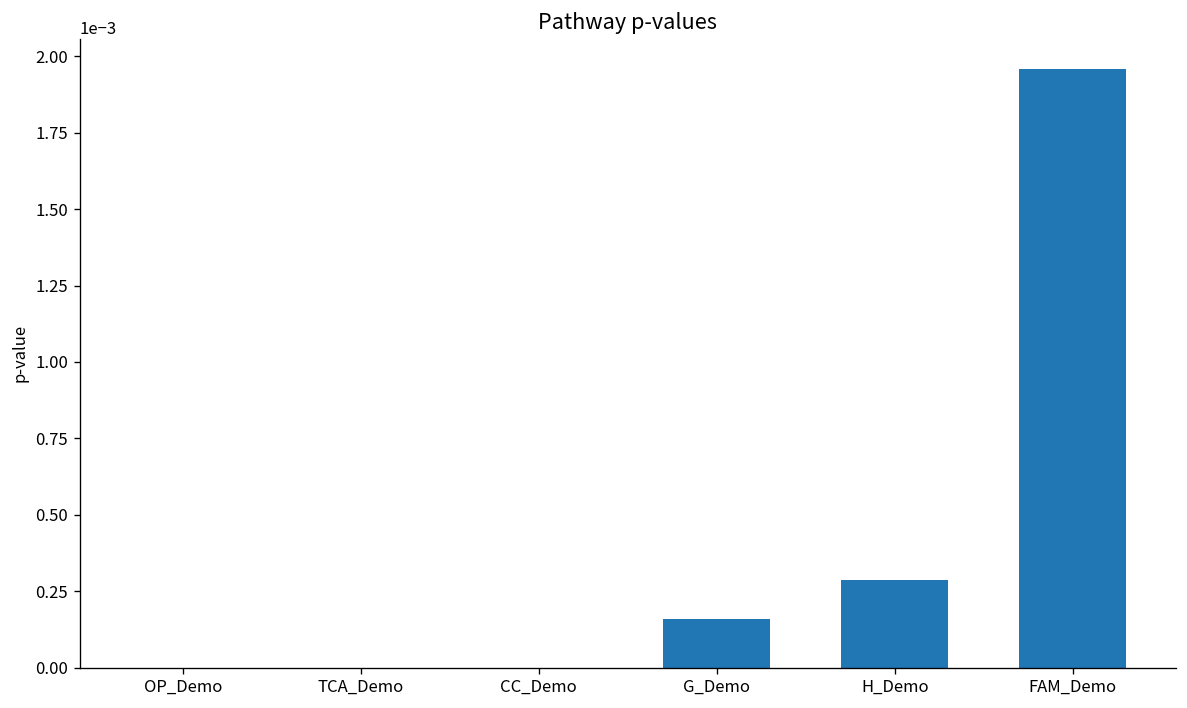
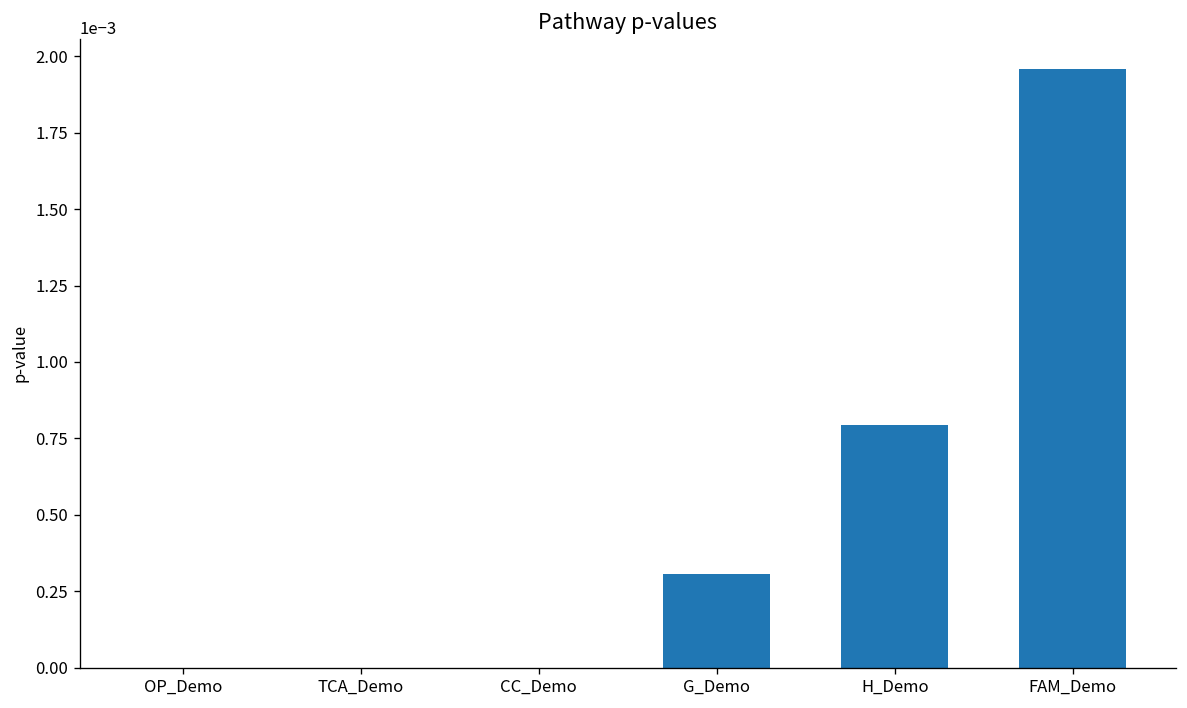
  {
-   "G_Demo": 0.00016,
-   "H_Demo": 0.00029,
+   "G_Demo": 0.00031,
+   "H_Demo": 0.00079,
    "FAM_Demo": 0.00196
  }
